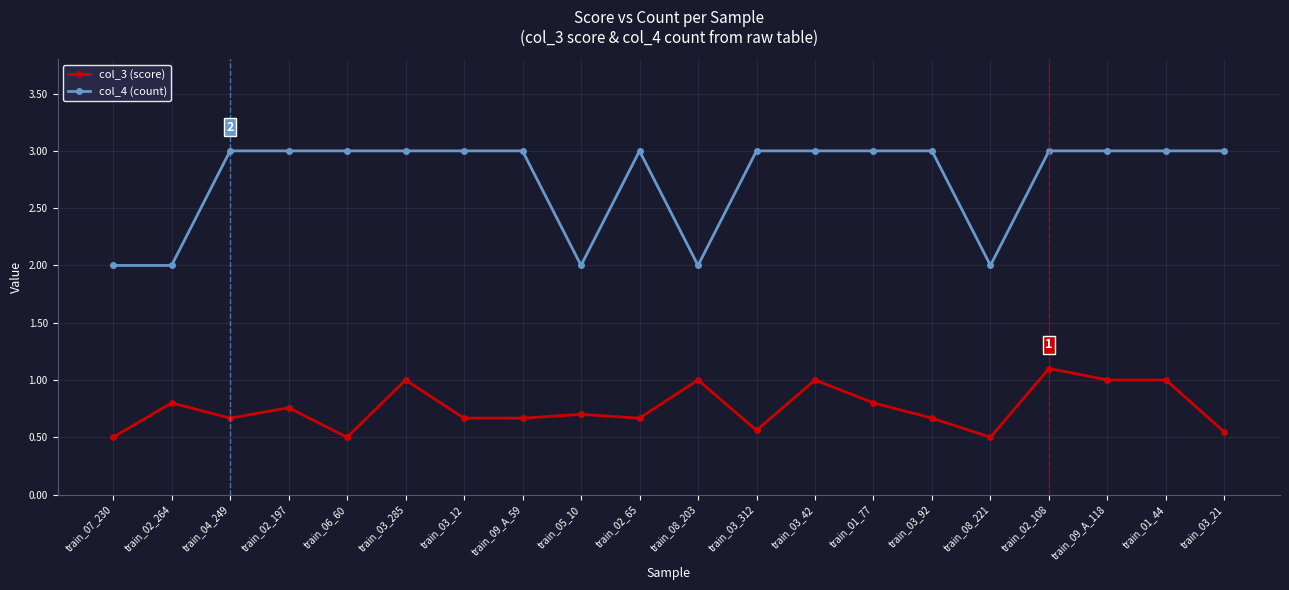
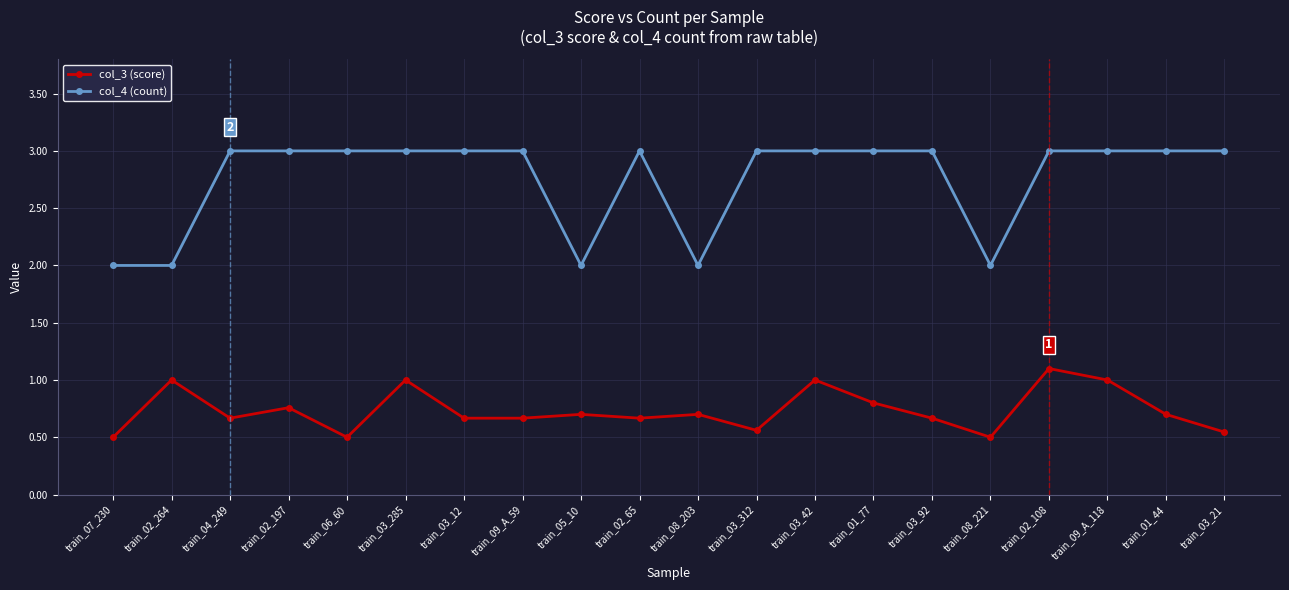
  {
    "col_3 (score)": {
      "train_07_230": 0.5,
-     "train_02_264": 0.8,
+     "train_02_264": 1.0,
      "train_04_249": 0.67,
      "train_02_197": 0.76,
      "train_06_60": 0.5,
      "train_03_285": 1.0,
      "train_03_12": 0.67,
      "train_09_A_59": 0.67,
      "train_05_10": 0.7,
      "train_02_65": 0.67,
-     "train_08_203": 1.0,
+     "train_08_203": 0.7,
      "train_03_312": 0.56,
      "train_03_42": 1.0,
      "train_01_77": 0.8,
      "train_03_92": 0.67,
      "train_08_221": 0.5,
      "train_09_A_118": 1.0,
-     "train_01_44": 1.0,
+     "train_01_44": 0.7,
      "train_03_21": 0.55
    },
    "col_4 (count)": {
      "train_07_230": 2.0,
      "train_02_264": 2.0,
      "train_02_197": 3.0,
      "train_06_60": 3.0,
      "train_03_285": 3.0,
      "train_03_12": 3.0,
      "train_09_A_59": 3.0,
      "train_05_10": 2.0,
      "train_02_65": 3.0,
      "train_08_203": 2.0,
      "train_03_312": 3.0,
      "train_03_42": 3.0,
      "train_01_77": 3.0,
      "train_03_92": 3.0,
      "train_08_221": 2.0,
      "train_02_108": 3.0,
      "train_09_A_118": 3.0,
      "train_01_44": 3.0,
      "train_03_21": 3.0
    }
  }
